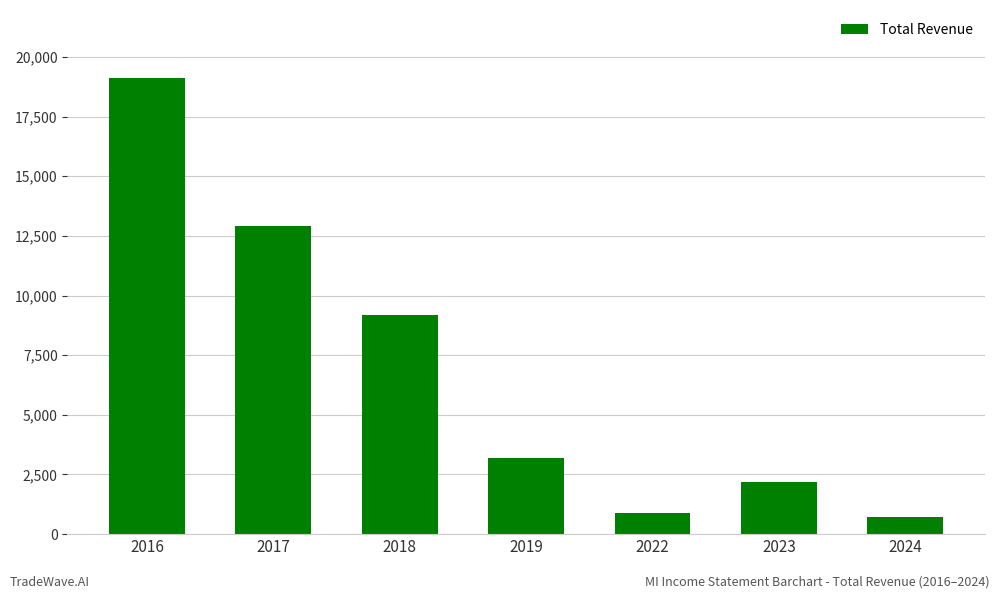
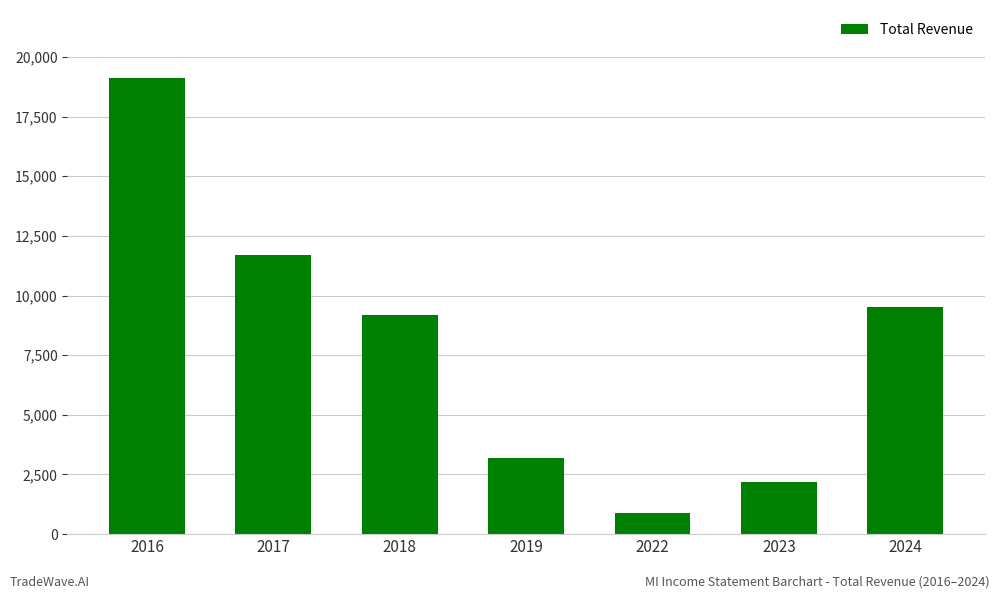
  {
    "2016": "19,100",
-   "2017": "12,900",
+   "2017": "11,700",
    "2018": "9,200",
    "2019": "3,200",
    "2022": "900",
    "2023": "2,200",
-   "2024": "700"
+   "2024": "9,500"
  }
